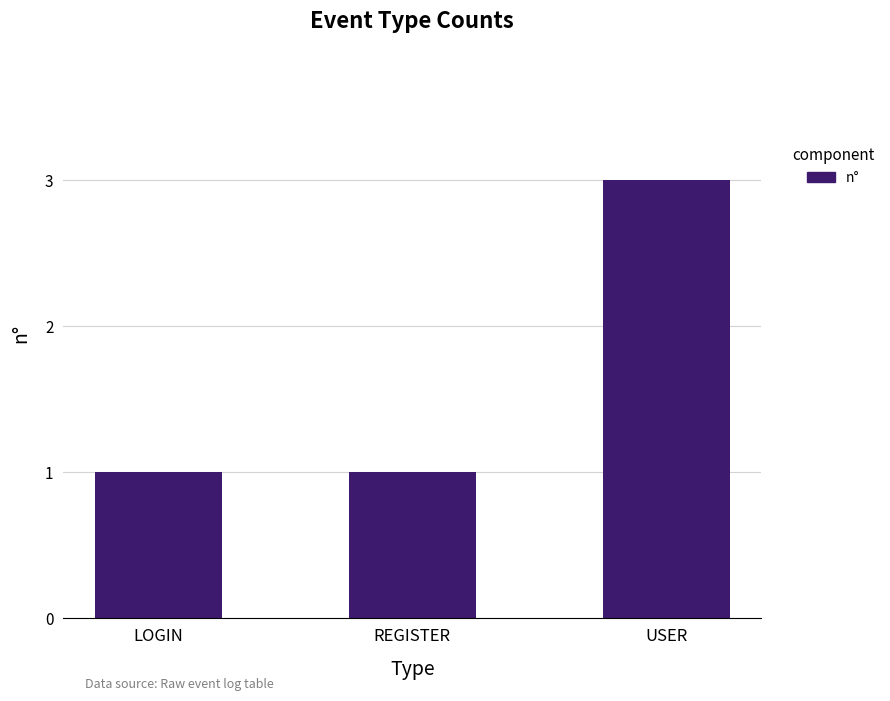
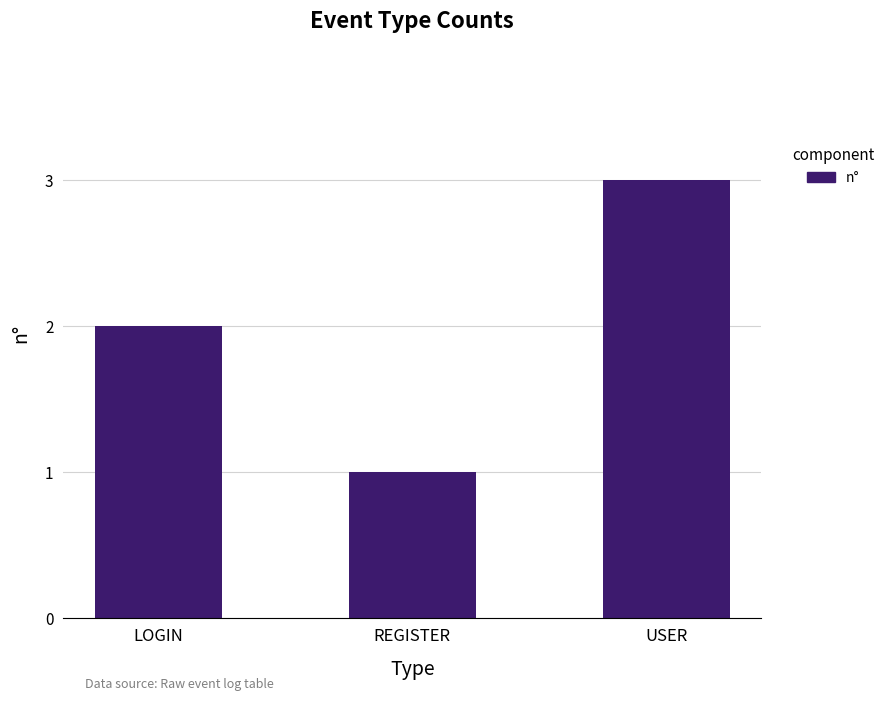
  {
-   "LOGIN": 1,
+   "LOGIN": 2,
    "REGISTER": 1,
    "USER": 3
  }
